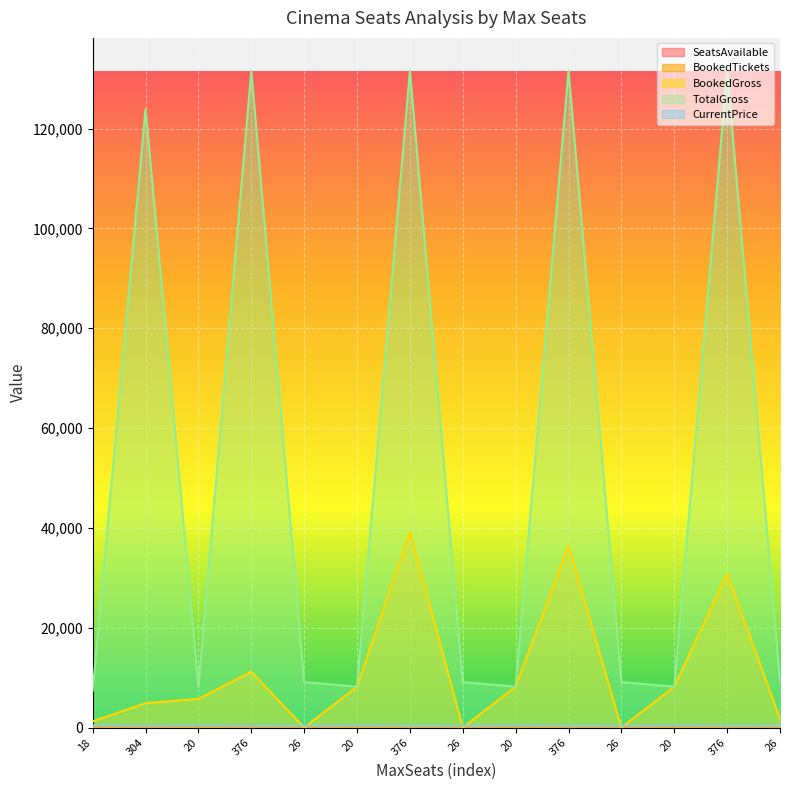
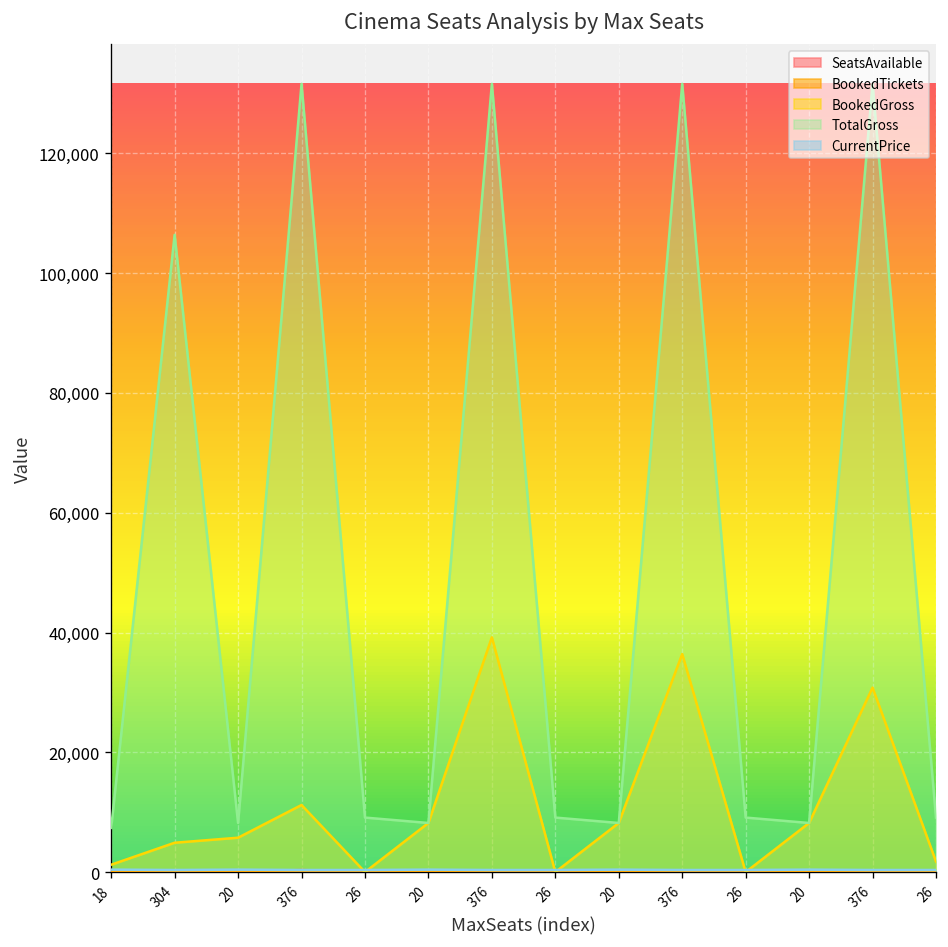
  {
    "TotalGross": {
      "18": "7,000",
-     "304": "124,000"
+     "304": "106,000"
    }
  }
